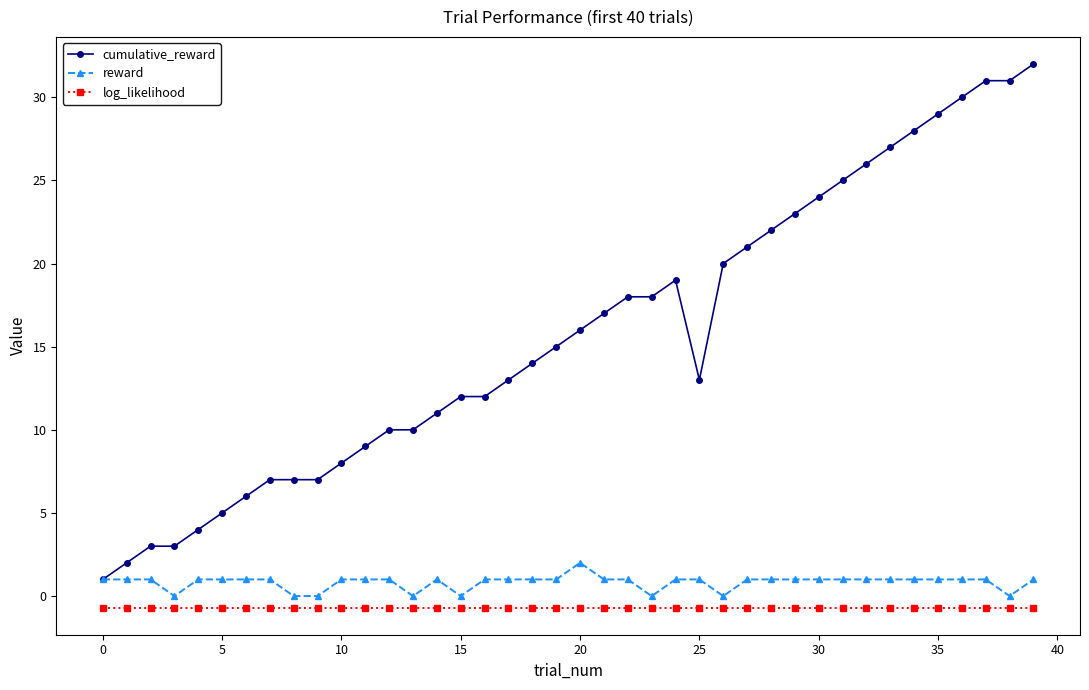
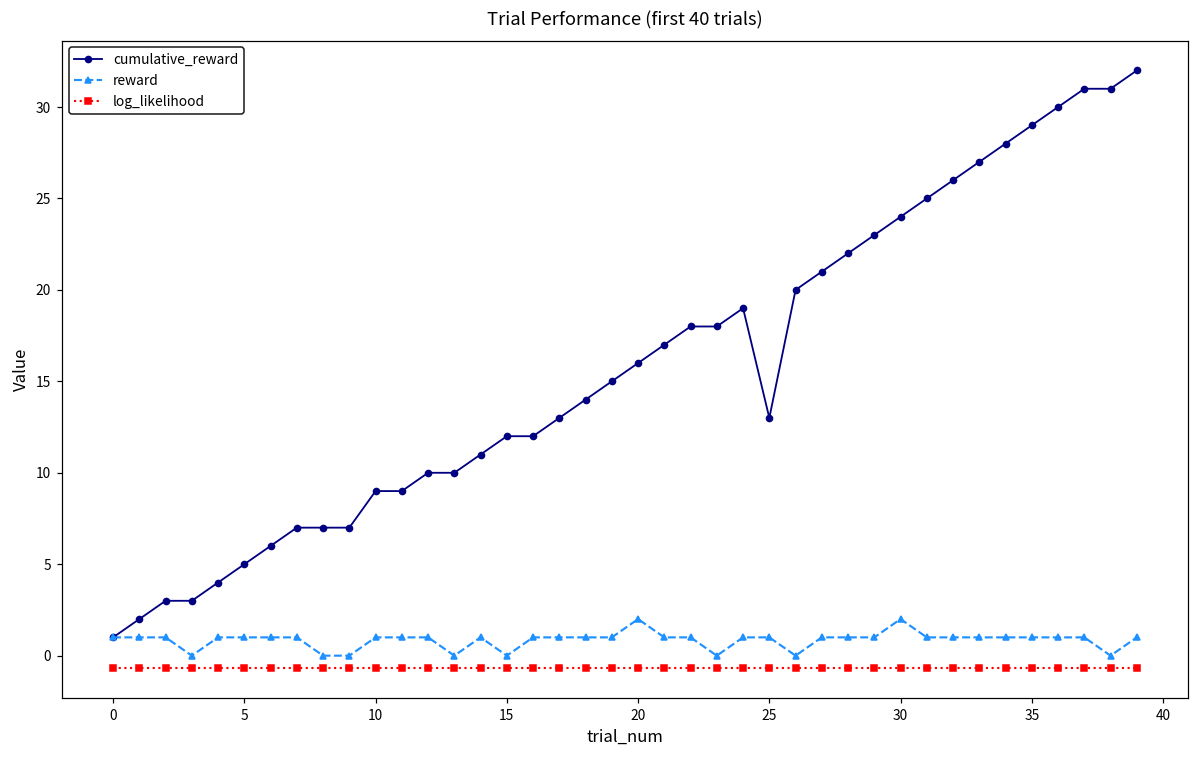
  {
    "cumulative_reward": {
      "5": 5,
-     "10": 8,
+     "10": 9,
      "15": 12,
      "20": 16,
      "25": 13,
      "30": 24,
      "35": 29
    },
    "reward": {
      "5": 1,
      "10": 1,
      "15": 0,
      "20": 2,
      "25": 1,
-     "30": 1,
+     "30": 2,
      "35": 1
    },
    "log_likelihood": {
      "0": -0.7,
      "5": -0.7,
      "10": -0.7,
      "15": -0.7,
      "20": -0.7,
      "25": -0.7,
      "30": -0.7,
      "35": -0.7
    }
  }
